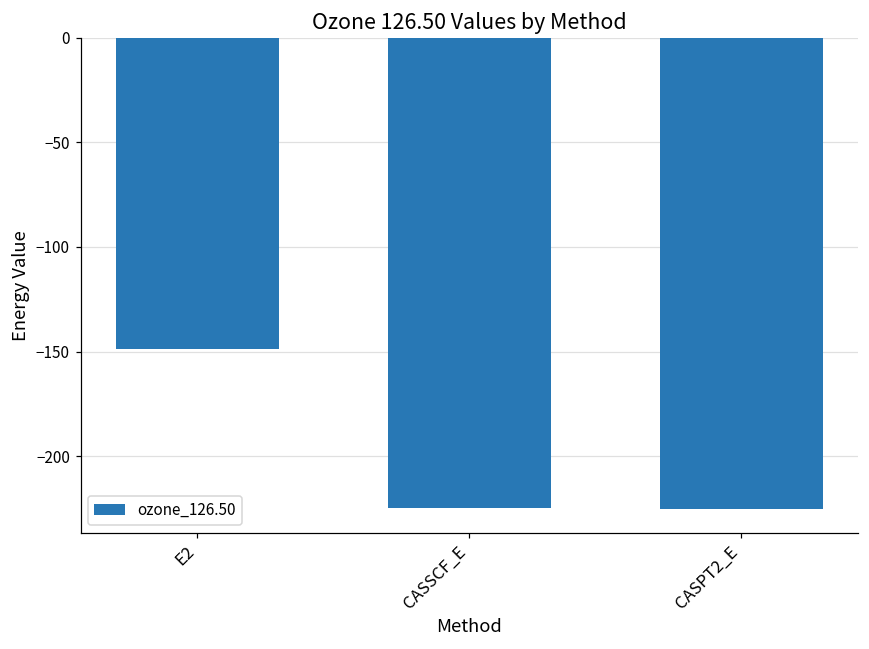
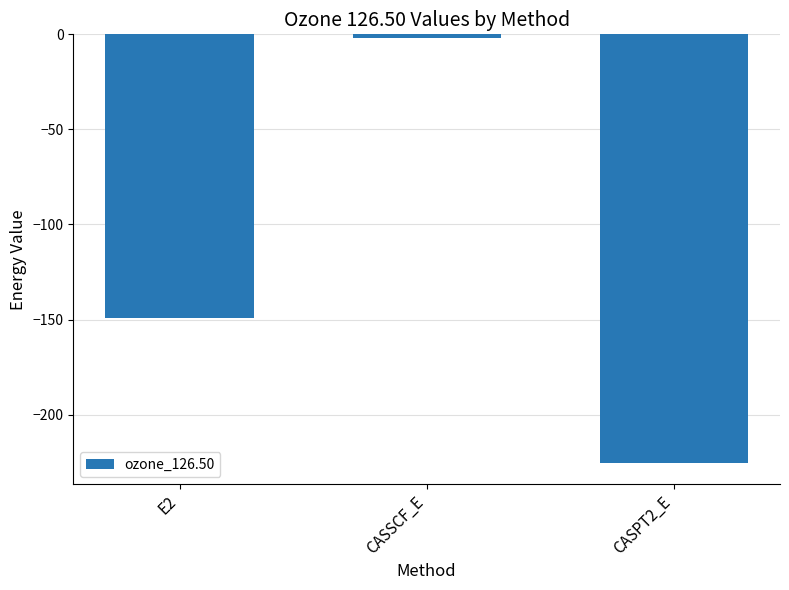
  {
    "E2": -149,
-   "CASSCF_E": -225,
+   "CASSCF_E": -2,
    "CASPT2_E": -225
  }
